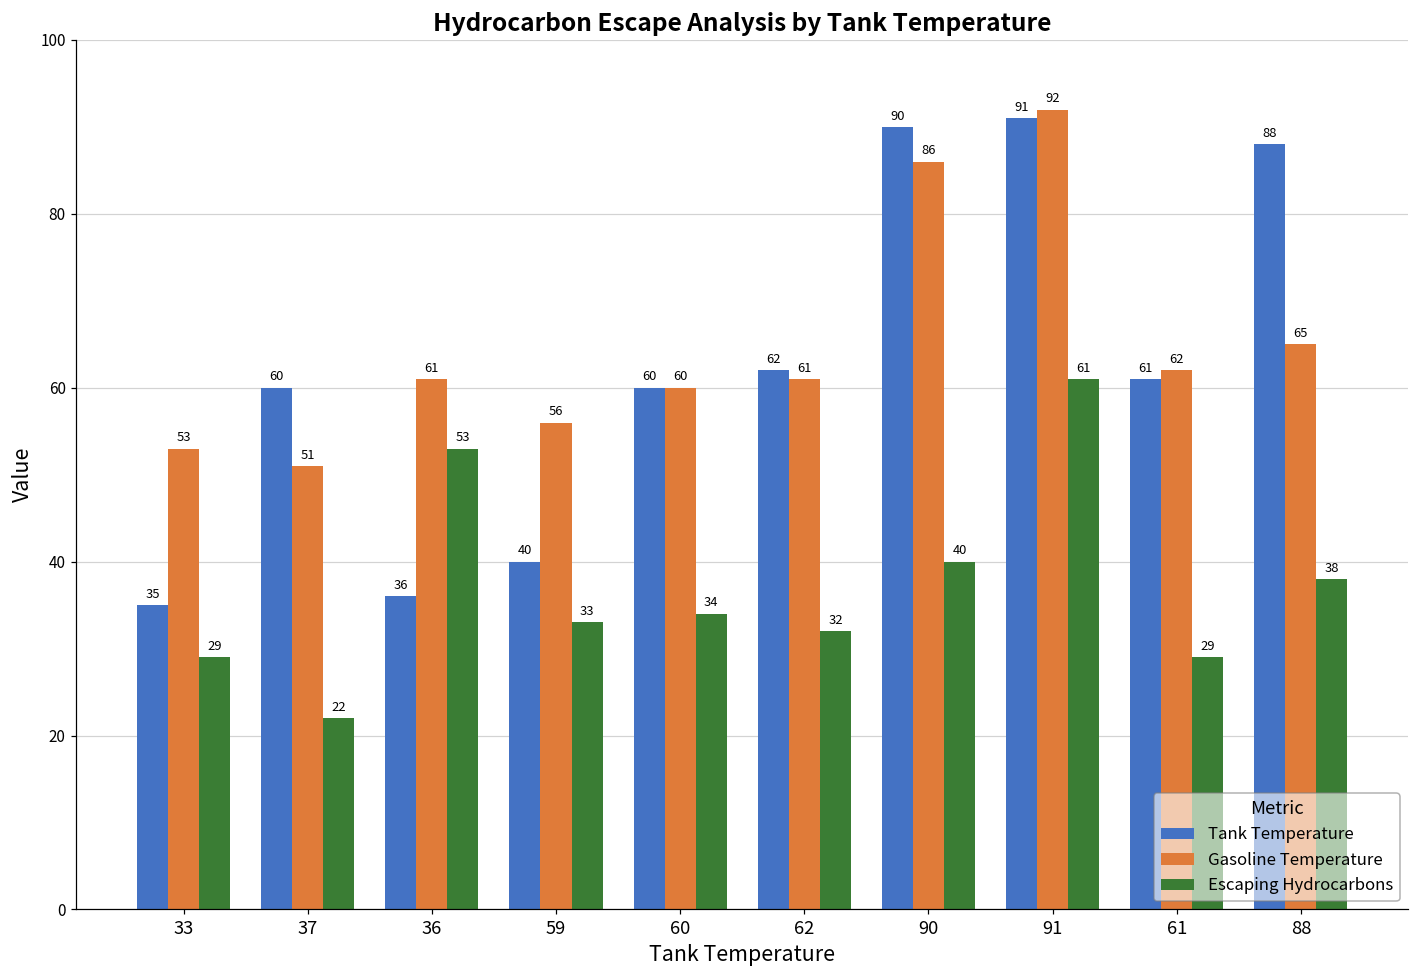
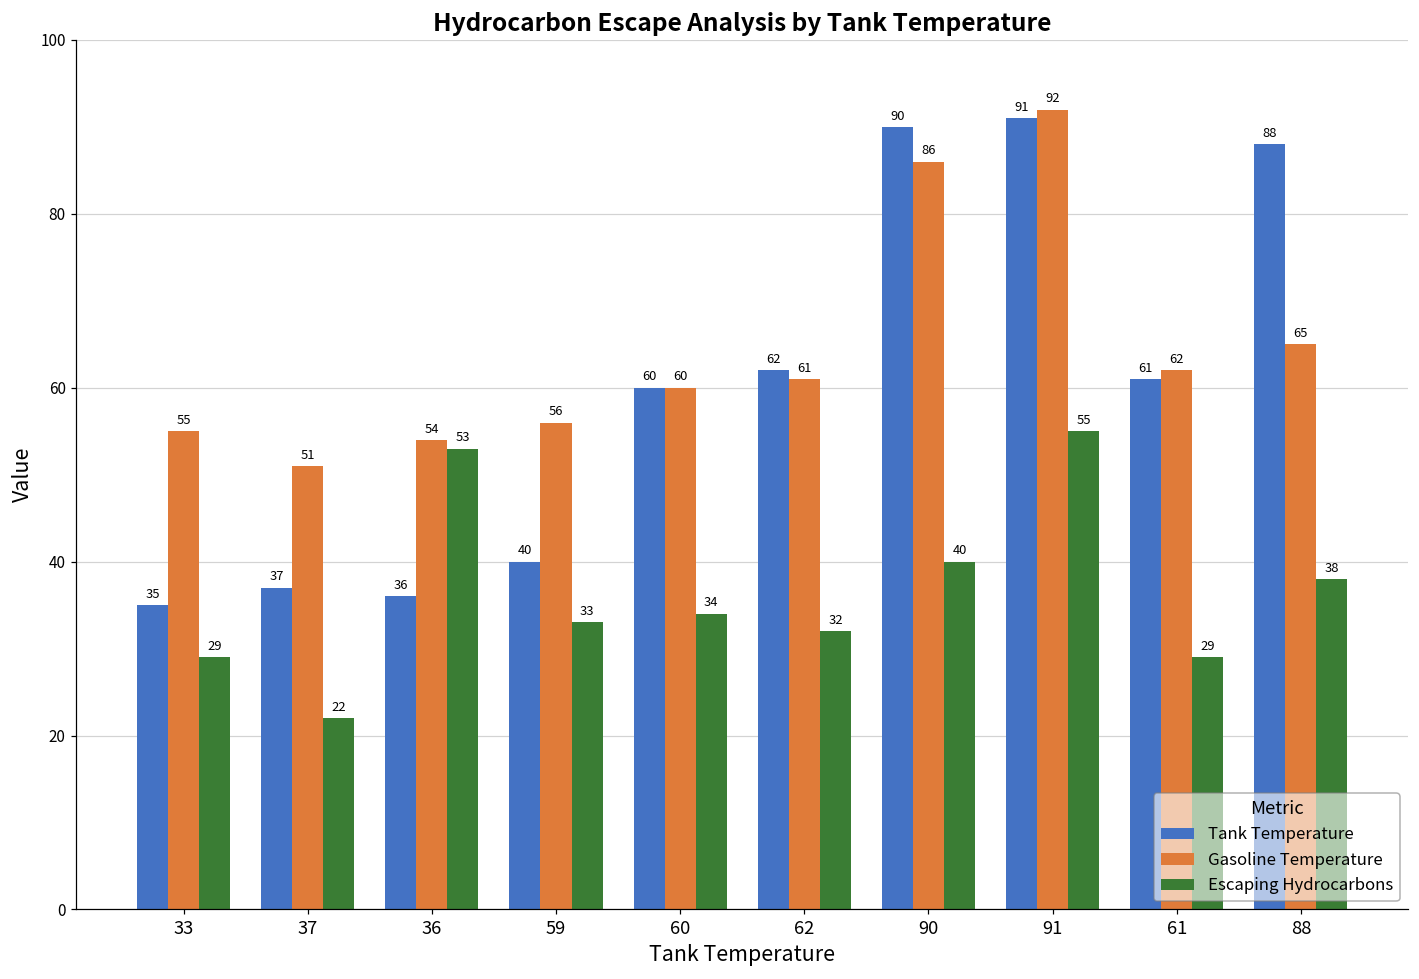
  {
    "Tank Temperature": {
      "33": 35,
-     "37": 60,
+     "37": 37,
      "36": 36,
      "59": 40,
      "60": 60,
      "62": 62,
      "90": 90,
      "91": 91,
      "61": 61,
      "88": 88
    },
    "Gasoline Temperature": {
-     "33": 53,
+     "33": 55,
      "37": 51,
-     "36": 61,
+     "36": 54,
      "59": 56,
      "60": 60,
      "62": 61,
      "90": 86,
      "91": 92,
      "61": 62,
      "88": 65
    },
    "Escaping Hydrocarbons": {
      "33": 29,
      "37": 22,
      "36": 53,
      "59": 33,
      "60": 34,
      "62": 32,
      "90": 40,
-     "91": 61,
+     "91": 55,
      "61": 29,
      "88": 38
    }
  }
